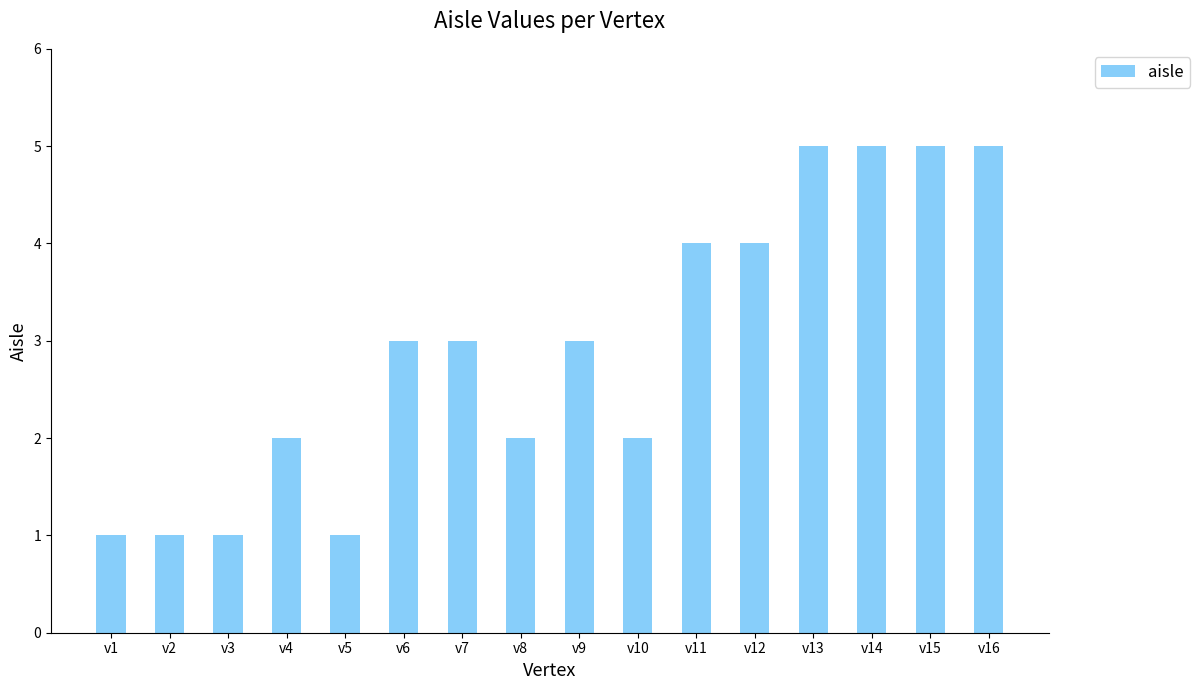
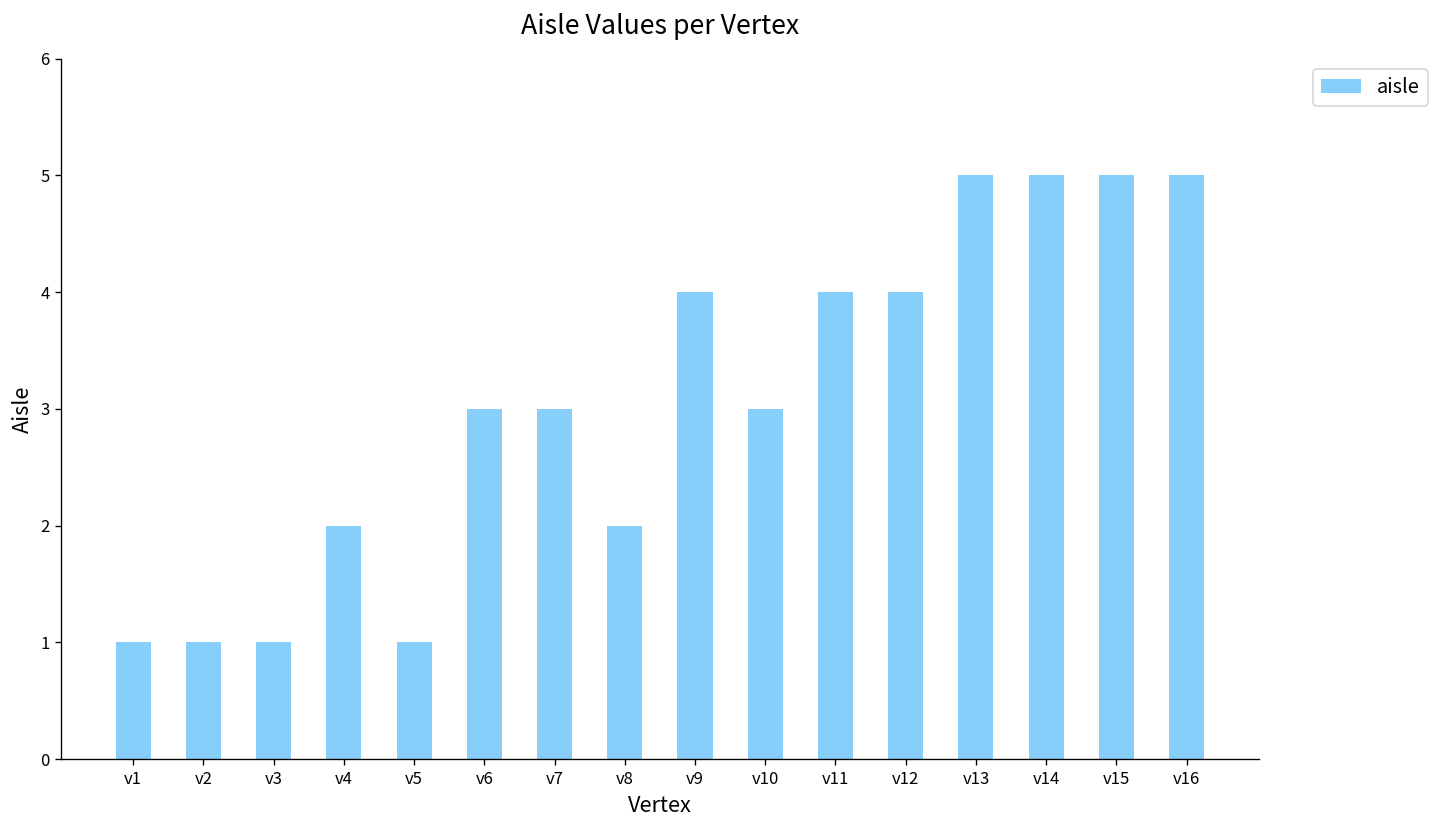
  {
    "v1": 1,
    "v2": 1,
    "v3": 1,
    "v4": 2,
    "v5": 1,
    "v6": 3,
    "v7": 3,
    "v8": 2,
-   "v9": 3,
-   "v10": 2,
+   "v9": 4,
+   "v10": 3,
    "v11": 4,
    "v12": 4,
    "v13": 5,
    "v14": 5,
    "v15": 5,
    "v16": 5
  }
